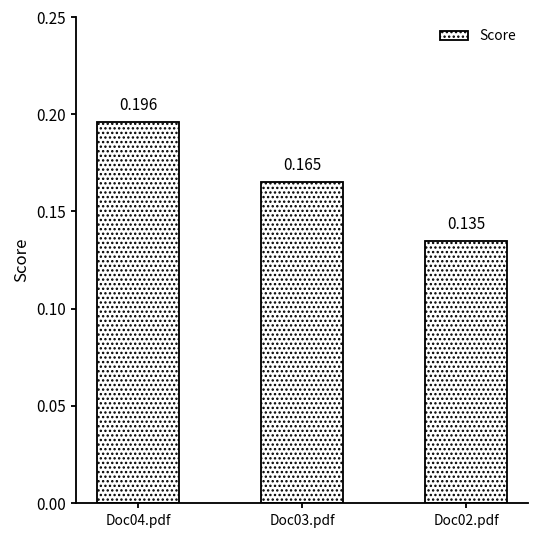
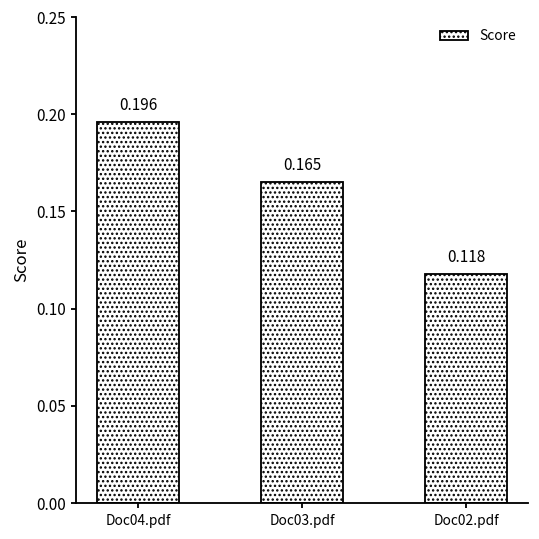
  {
    "Doc04.pdf": 0.196,
    "Doc03.pdf": 0.165,
-   "Doc02.pdf": 0.135
+   "Doc02.pdf": 0.118
  }
